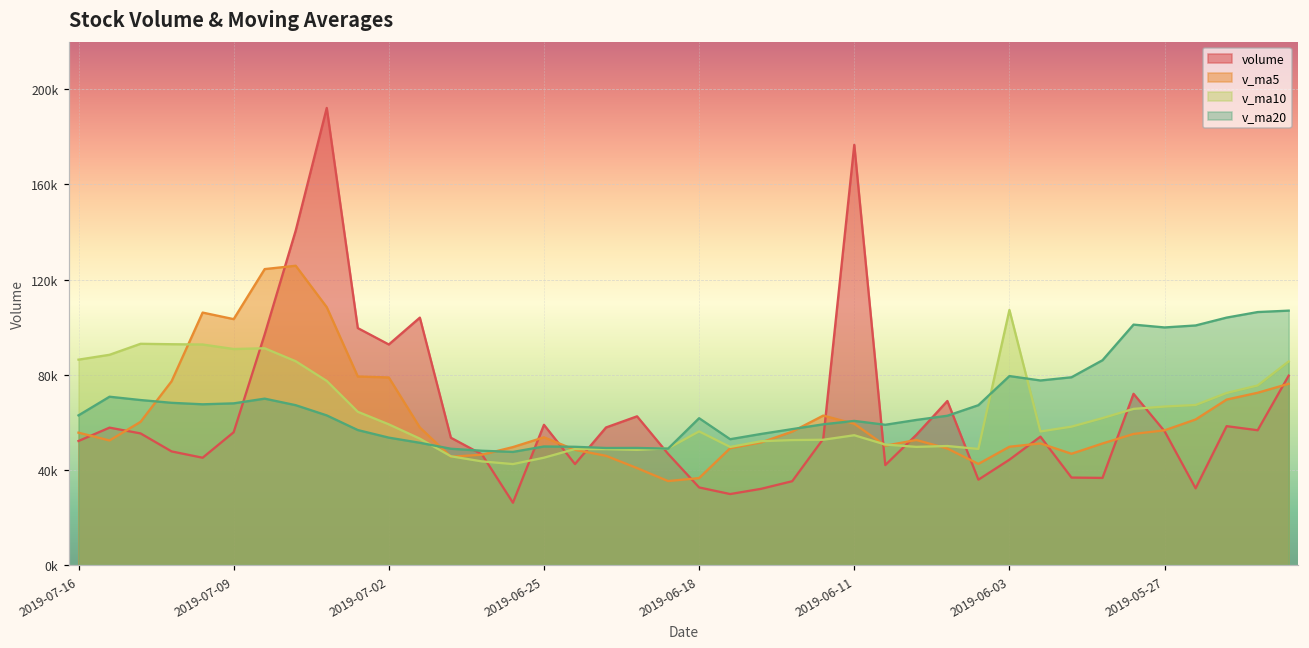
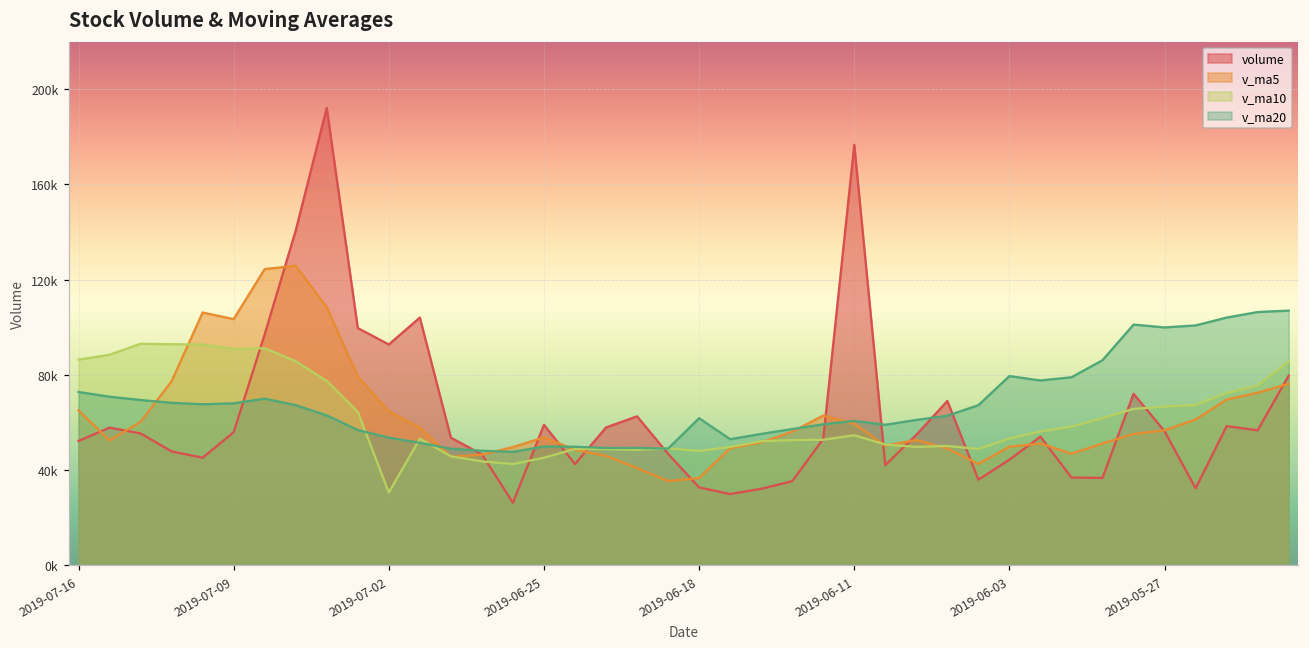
  {
    "volume": {
      "2019-07-16": 52000,
      "2019-07-09": 56000,
      "2019-07-02": 93000,
      "2019-06-25": 59000,
      "2019-06-18": 33000,
      "2019-06-11": 177000,
      "2019-06-03": 44000
    },
    "v_ma5": {
-     "2019-07-16": 56000,
+     "2019-07-16": 65000,
      "2019-07-09": 103000,
-     "2019-07-02": 79000,
+     "2019-07-02": 65000,
      "2019-06-25": 54000,
      "2019-06-18": 37000,
      "2019-06-11": 59000,
      "2019-06-03": 50000
    },
    "v_ma10": {
      "2019-07-16": 86000,
      "2019-07-09": 91000,
-     "2019-07-02": 59000,
+     "2019-07-02": 30000,
      "2019-06-25": 45000,
-     "2019-06-18": 56000,
+     "2019-06-18": 48000,
      "2019-06-11": 55000,
-     "2019-06-03": 107000,
+     "2019-06-03": 53000,
      "2019-05-27": 67000
    },
    "v_ma20": {
-     "2019-07-16": 63000,
+     "2019-07-16": 73000,
      "2019-07-09": 68000,
      "2019-07-02": 54000,
      "2019-06-25": 50000,
      "2019-06-18": 62000,
      "2019-06-11": 61000,
      "2019-06-03": 79000,
      "2019-05-27": 100000
    }
  }
